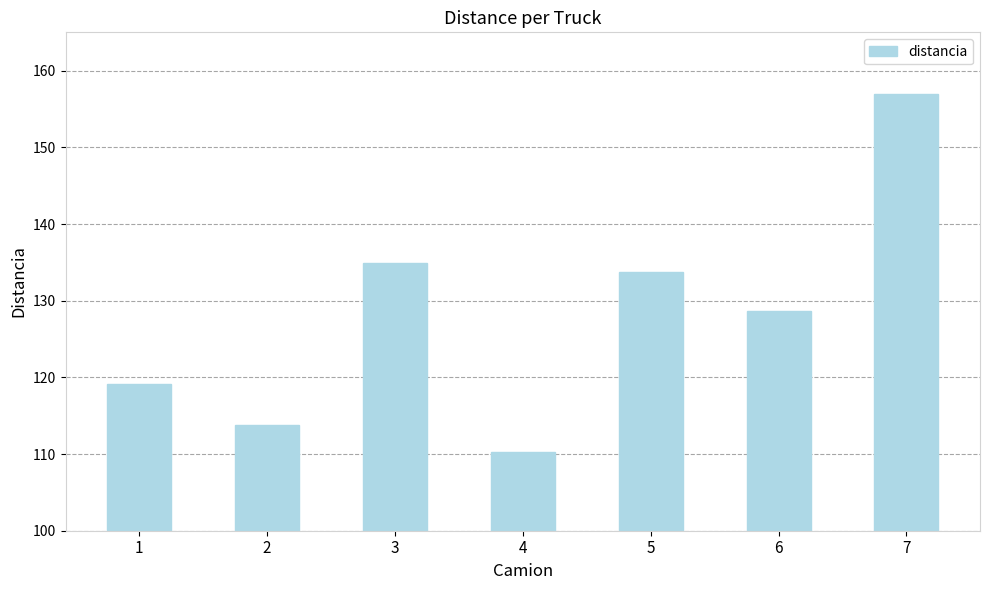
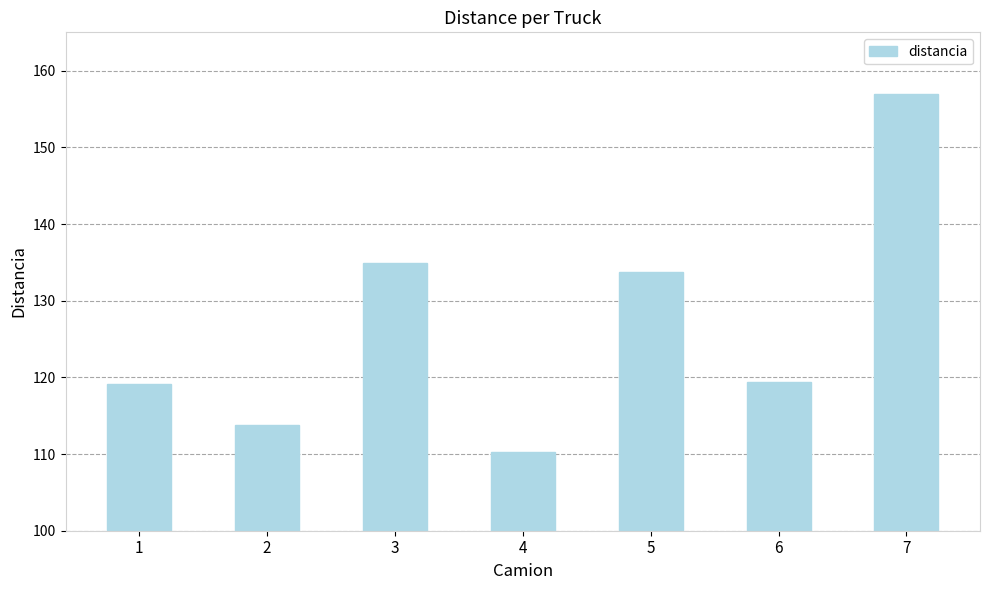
  {
    "1": 119,
    "2": 114,
    "3": 135,
    "4": 110,
    "5": 134,
-   "6": 129,
+   "6": 119,
    "7": 157
  }
